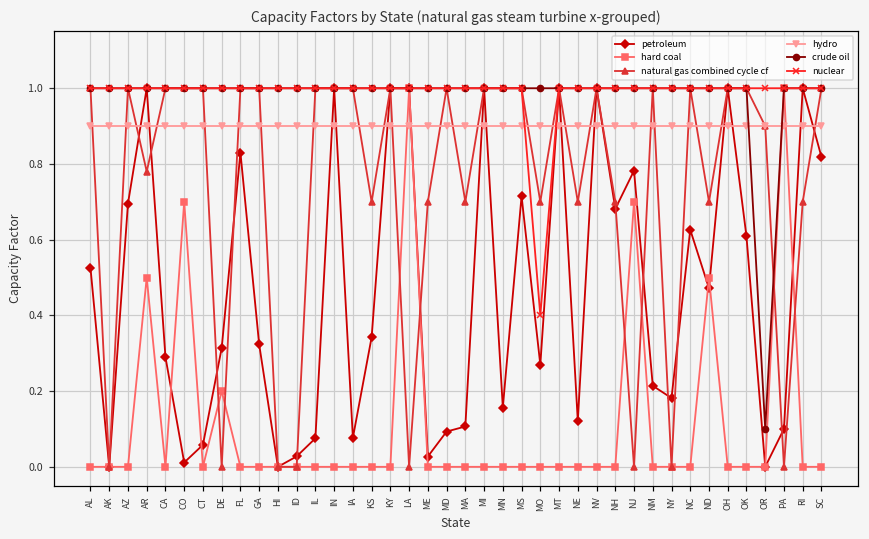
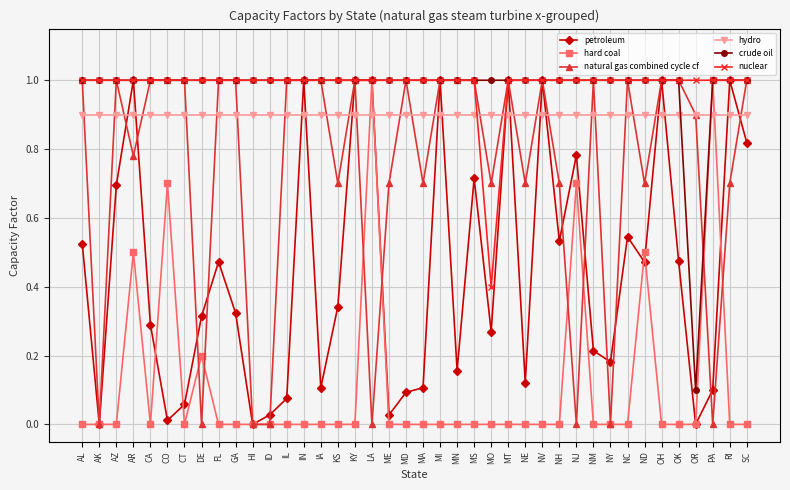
  {
    "petroleum": {
      "AL": 0.53,
      "AZ": 0.70,
      "CA": 0.29,
      "CO": 0.01,
      "CT": 0.06,
      "DE": 0.31,
-     "FL": 0.83,
+     "FL": 0.47,
      "GA": 0.32,
      "ID": 0.03,
      "IL": 0.08,
-     "IA": 0.08,
+     "IA": 0.11,
      "KS": 0.34,
      "ME": 0.03,
      "MD": 0.09,
      "MA": 0.11,
      "MN": 0.16,
      "MS": 0.71,
      "MO": 0.27,
      "NE": 0.12,
-     "NH": 0.68,
+     "NH": 0.53,
      "NJ": 0.78,
      "NM": 0.21,
      "NY": 0.18,
-     "NC": 0.63,
+     "NC": 0.55,
      "ND": 0.47,
-     "OK": 0.61,
+     "OK": 0.47,
      "PA": 0.10,
      "SC": 0.82
    },
    "hard coal": {
      "AL": 0.00,
      "AZ": 0.00,
      "AR": 0.50,
      "CA": 0.00,
      "CO": 0.70,
      "CT": 0.00,
      "DE": 0.20,
      "FL": 0.00,
      "GA": 0.00,
      "IL": 0.00,
      "IN": 0.00,
      "IA": 0.00,
      "KS": 0.00,
      "KY": 0.00,
      "ME": 0.00,
      "MD": 0.00,
      "MA": 0.00,
      "MI": 0.00,
      "MN": 0.00,
      "MS": 0.00,
      "MO": 0.00,
      "MT": 0.00,
      "NE": 0.00,
      "NV": 0.00,
      "NH": 0.00,
      "NJ": 0.70,
      "NM": 0.00,
      "NC": 0.00,
      "ND": 0.50,
      "OH": 0.00,
      "OK": 0.00,
      "RI": 0.00,
      "SC": 0.00
    },
    "hydro": {
      "AL": 0.90,
      "AK": 0.90,
      "AZ": 0.90,
      "AR": 0.90,
      "CA": 0.90,
      "CO": 0.90,
      "CT": 0.90,
      "DE": 0.90,
      "FL": 0.90,
      "GA": 0.90,
      "HI": 0.90,
      "ID": 0.90,
      "IL": 0.90,
      "IN": 0.90,
      "IA": 0.90,
      "KS": 0.90,
      "KY": 0.90,
      "LA": 0.90,
      "ME": 0.90,
      "MD": 0.90,
      "MA": 0.90,
      "MI": 0.90,
      "MN": 0.90,
      "MS": 0.90,
      "MO": 0.90,
      "MT": 0.90,
      "NE": 0.90,
      "NV": 0.90,
      "NH": 0.90,
      "NJ": 0.90,
      "NM": 0.90,
      "NY": 0.90,
      "NC": 0.90,
      "ND": 0.90,
      "OH": 0.90,
      "OK": 0.90,
      "PA": 0.90,
      "RI": 0.90,
      "SC": 0.90
    },
    "crude oil": {
      "MO": 1.00,
      "OR": 0.10
    }
  }
